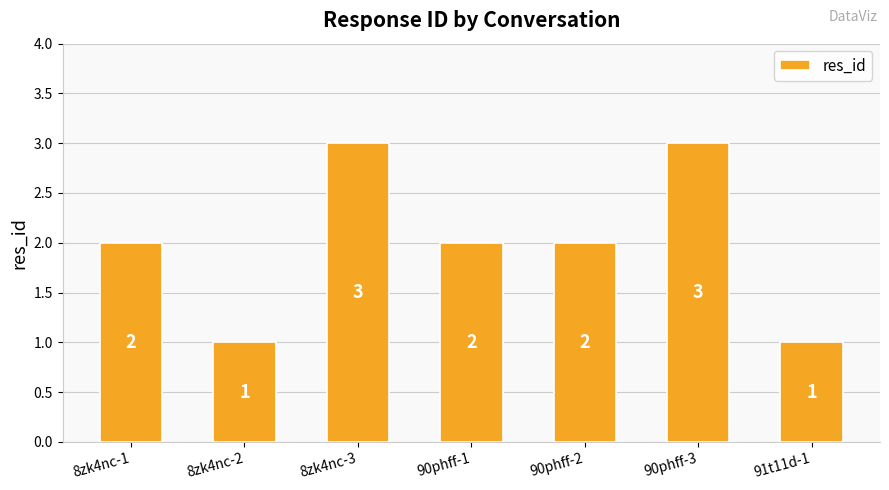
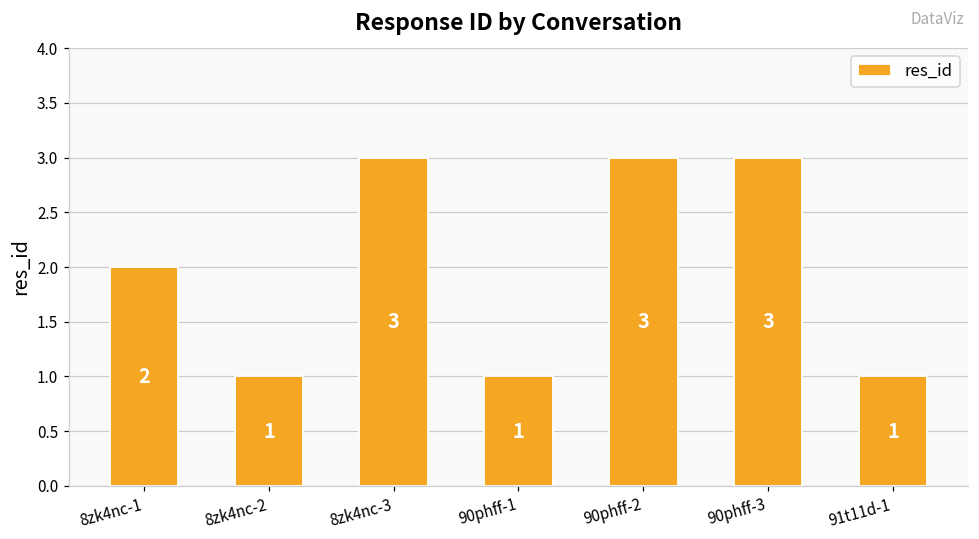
  {
    "8zk4nc-1": 2,
    "8zk4nc-2": 1,
    "8zk4nc-3": 3,
-   "90phff-1": 2,
-   "90phff-2": 2,
+   "90phff-1": 1,
+   "90phff-2": 3,
    "90phff-3": 3,
    "91t11d-1": 1
  }
